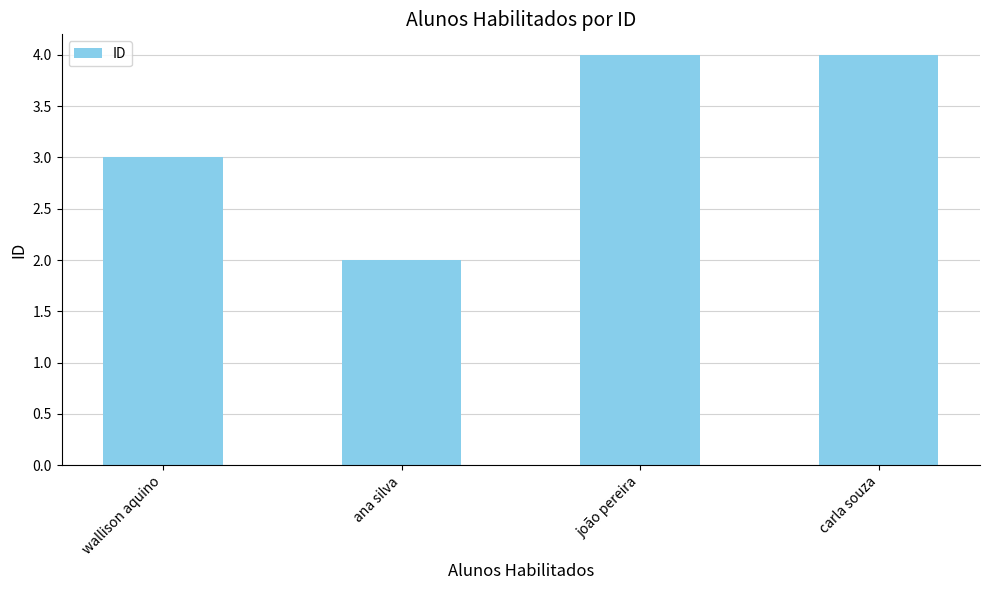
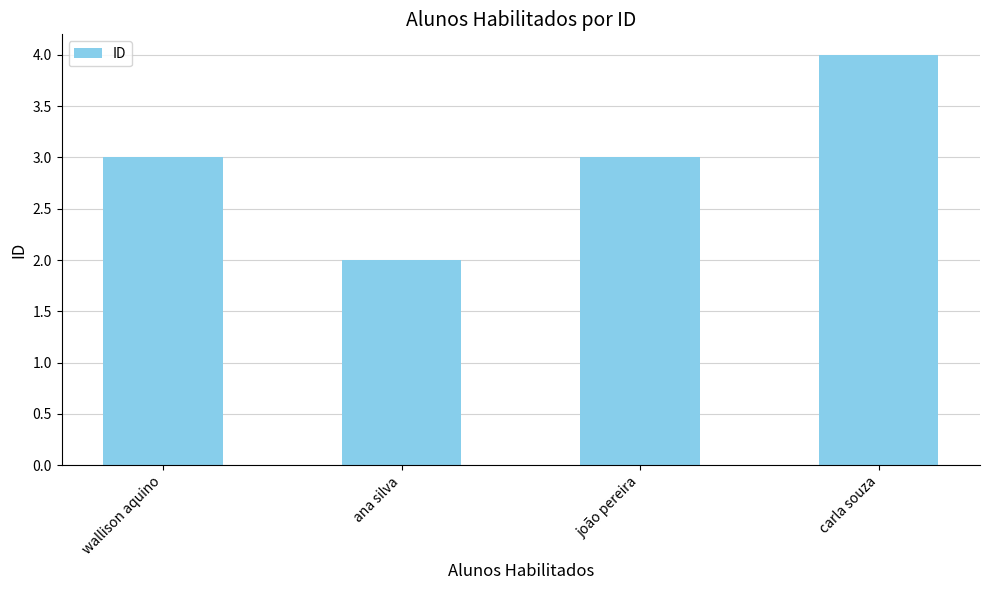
  {
    "wallison aquino": 3,
    "ana silva": 2,
-   "joão pereira": 4,
+   "joão pereira": 3,
    "carla souza": 4
  }
